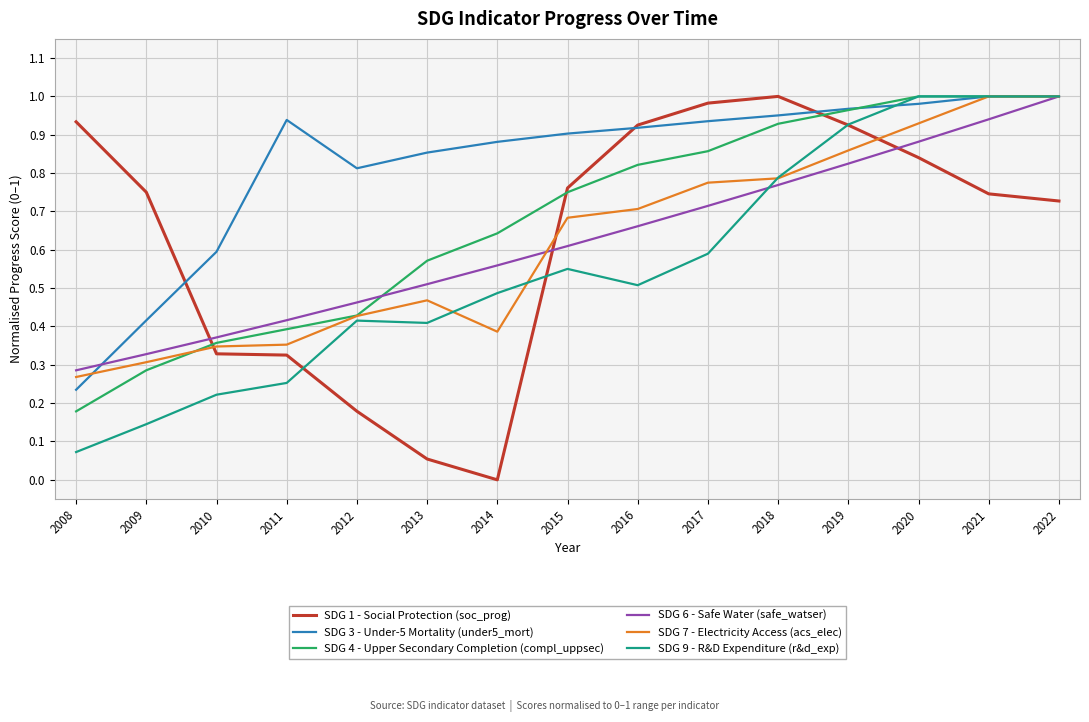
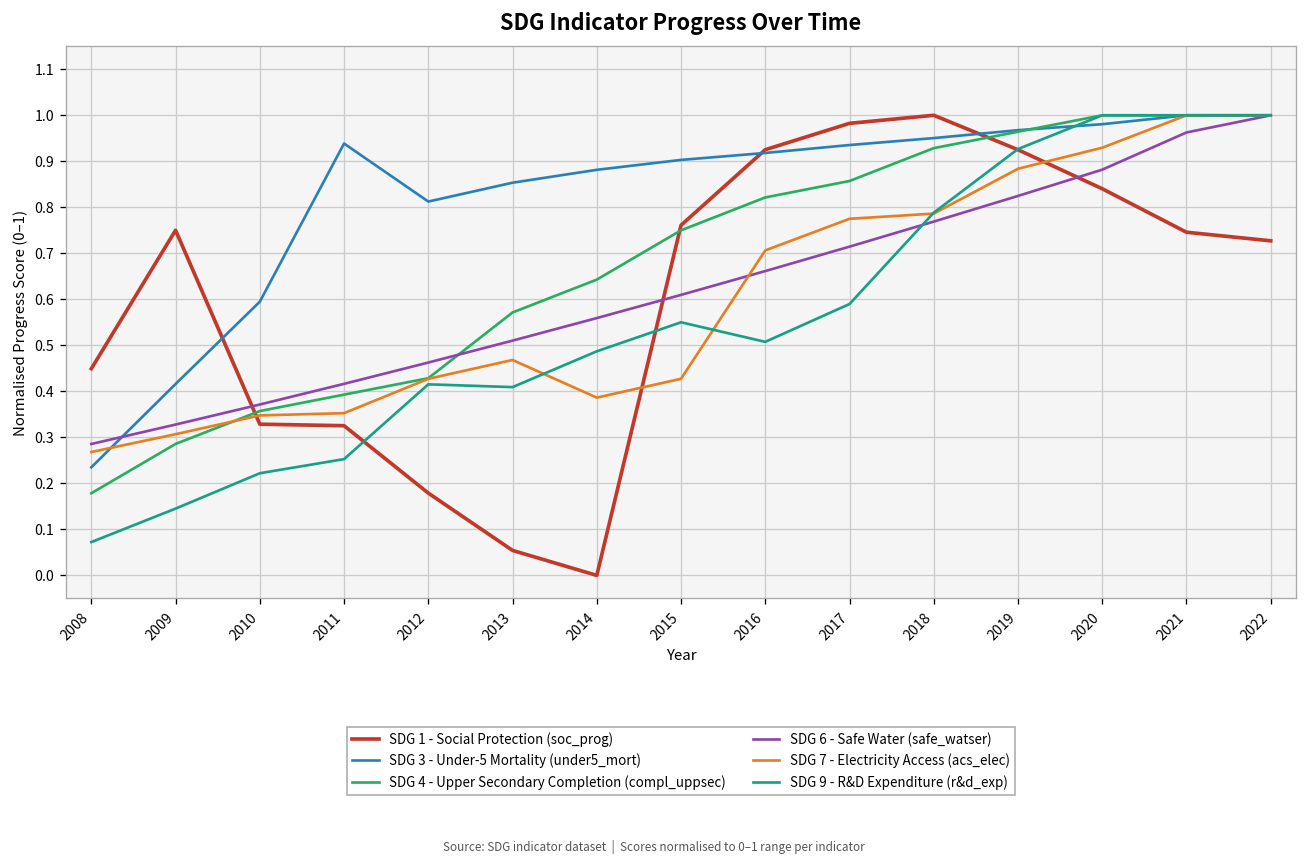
  {
    "SDG 1 - Social Protection (soc_prog)": {
-     "2008": 0.93,
+     "2008": 0.45,
      "2009": 0.75,
      "2010": 0.33,
      "2011": 0.33,
      "2012": 0.18,
      "2013": 0.05,
      "2014": 0.00,
      "2015": 0.76,
      "2016": 0.93,
      "2017": 0.98,
      "2018": 1.00,
      "2020": 0.84,
      "2021": 0.75,
      "2022": 0.73
    },
    "SDG 3 - Under-5 Mortality (under5_mort)": {
      "2008": 0.23,
      "2009": 0.42,
      "2010": 0.59,
      "2011": 0.94,
      "2012": 0.81,
      "2013": 0.85,
      "2014": 0.88,
      "2015": 0.90,
      "2016": 0.92,
      "2017": 0.94,
      "2018": 0.95,
      "2020": 0.98
    },
    "SDG 6 - Safe Water (safe_watser)": {
      "2008": 0.29,
      "2009": 0.33,
      "2010": 0.37,
      "2011": 0.42,
      "2012": 0.46,
      "2013": 0.51,
      "2014": 0.56,
      "2015": 0.61,
      "2016": 0.66,
      "2017": 0.71,
      "2018": 0.77,
      "2019": 0.82,
      "2020": 0.88,
-     "2021": 0.94
+     "2021": 0.96
    },
    "SDG 7 - Electricity Access (acs_elec)": {
      "2008": 0.27,
      "2009": 0.31,
      "2010": 0.35,
      "2011": 0.35,
      "2013": 0.47,
      "2014": 0.39,
-     "2015": 0.68,
+     "2015": 0.43,
      "2016": 0.71,
      "2017": 0.77,
-     "2019": 0.86,
+     "2019": 0.88,
      "2020": 0.93
    }
  }
